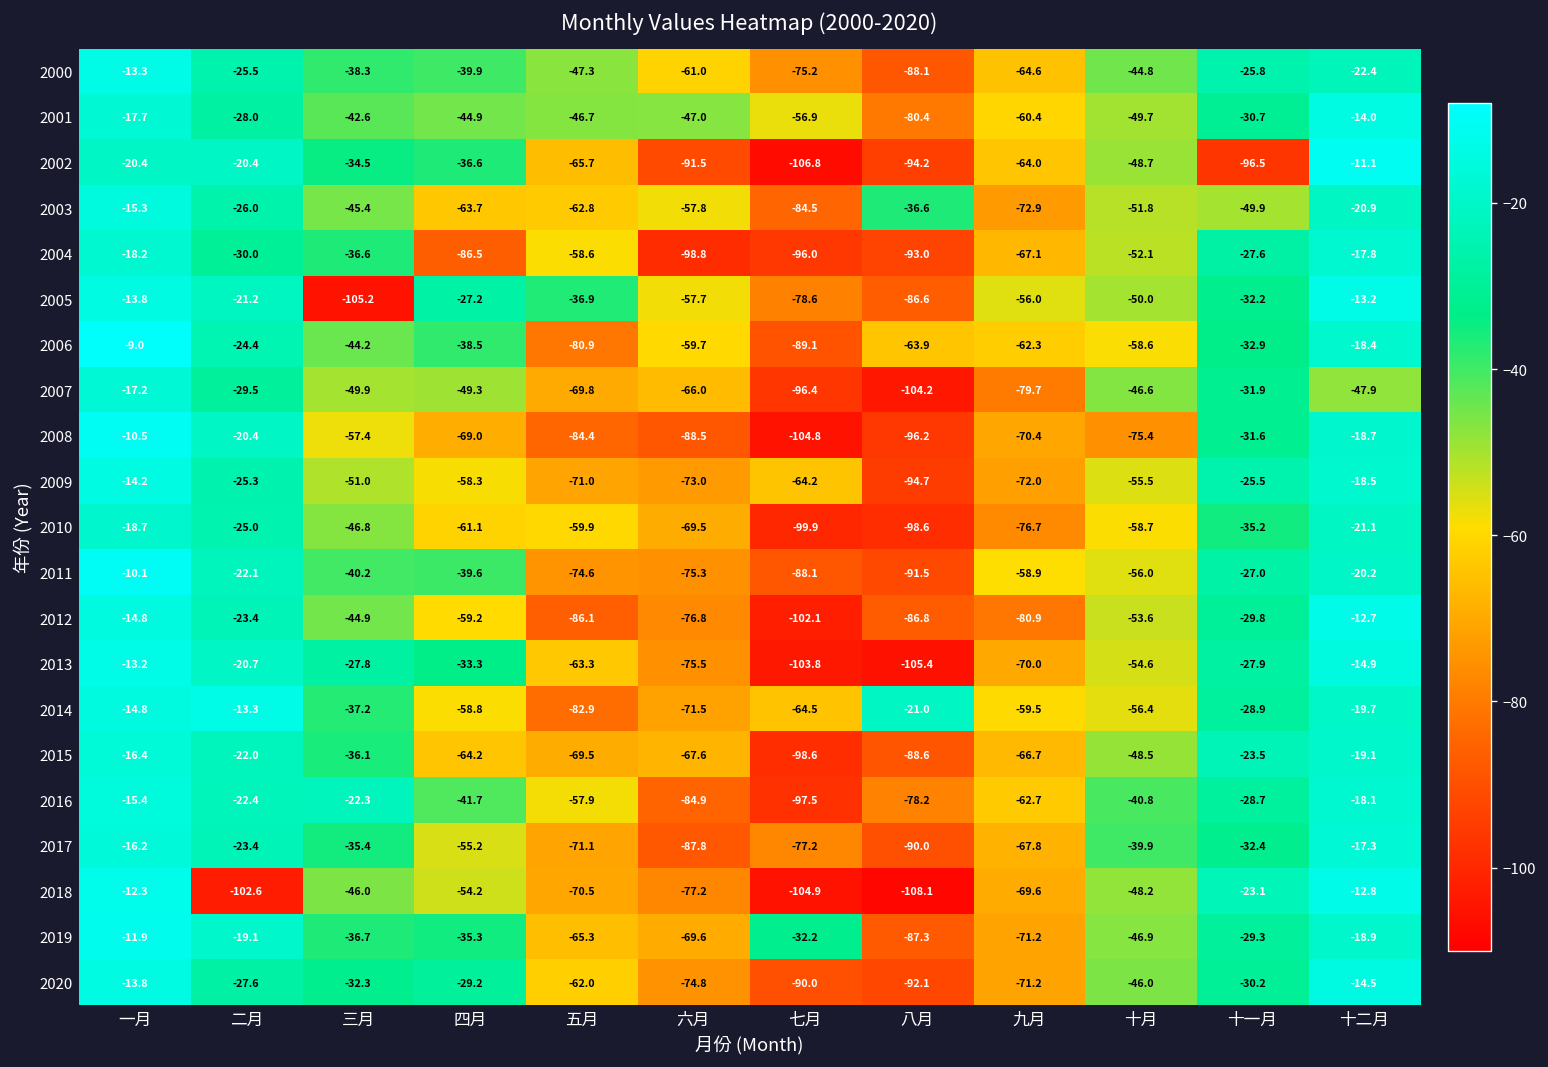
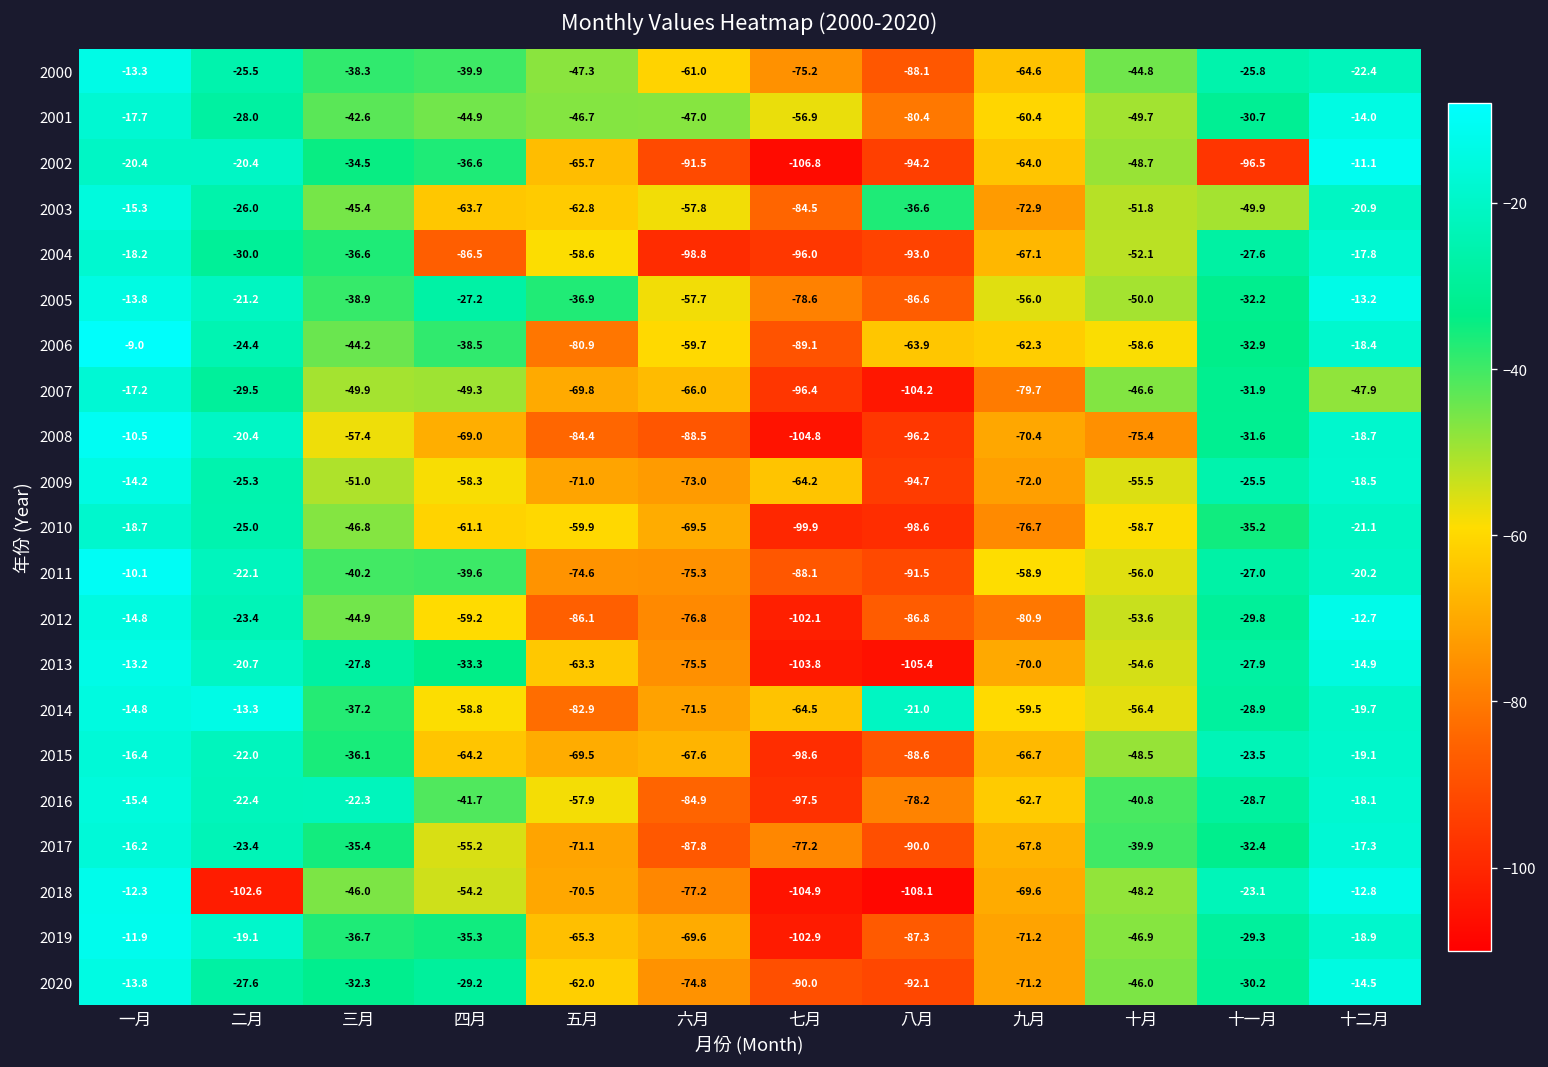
  {
    "2005": {
      "一月": -13.8,
      "二月": -21.2,
-     "三月": -105.2,
+     "三月": -38.9,
      "四月": -27.2,
      "五月": -36.9,
      "六月": -57.7,
      "七月": -78.6,
      "八月": -86.6,
      "九月": -56.0,
      "十月": -50.0,
      "十一月": -32.2,
      "十二月": -13.2
    },
    "2019": {
      "一月": -11.9,
      "二月": -19.1,
      "三月": -36.7,
      "四月": -35.3,
      "五月": -65.3,
      "六月": -69.6,
-     "七月": -32.2,
+     "七月": -102.9,
      "八月": -87.3,
      "九月": -71.2,
      "十月": -46.9,
      "十一月": -29.3,
      "十二月": -18.9
    }
  }
